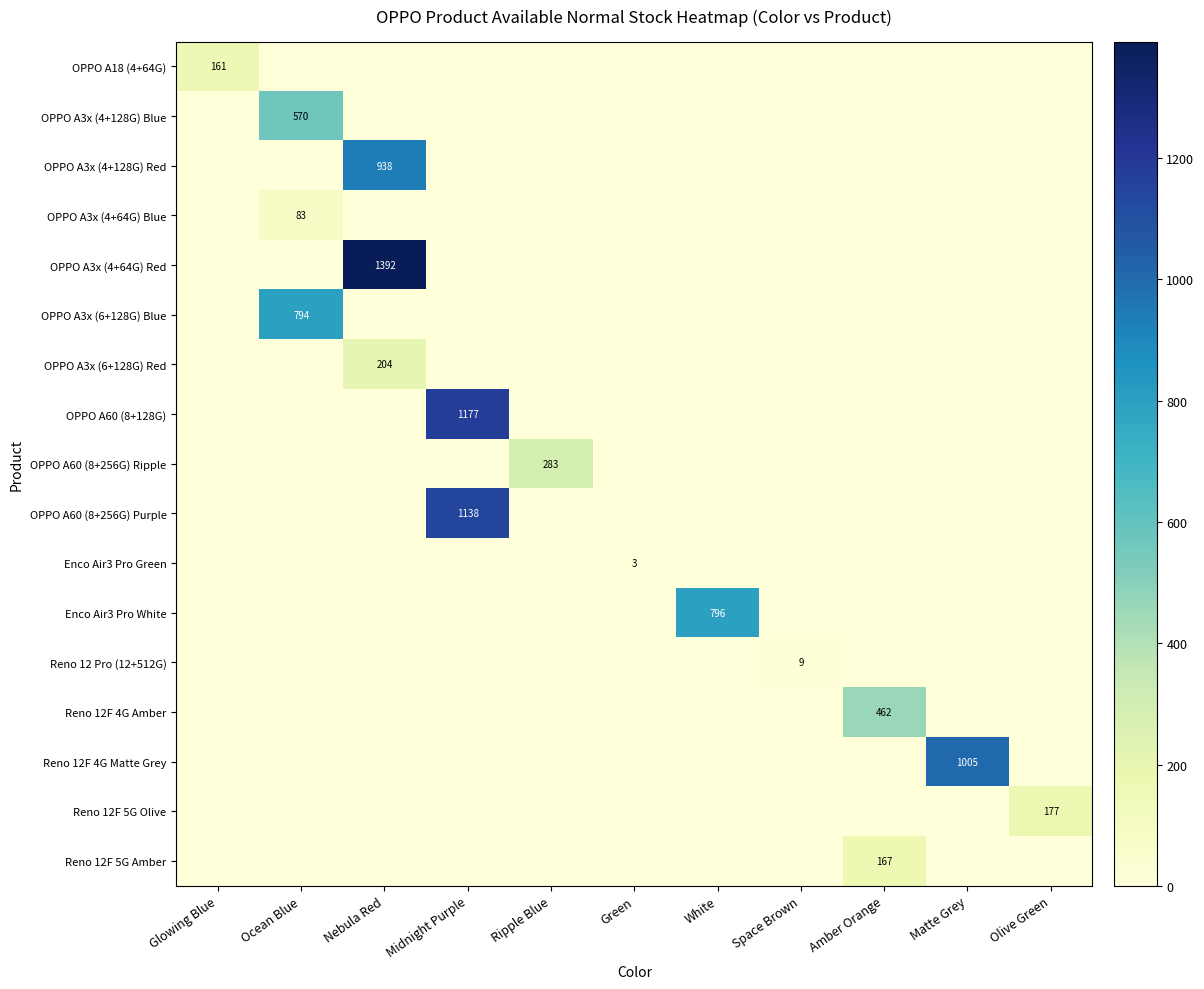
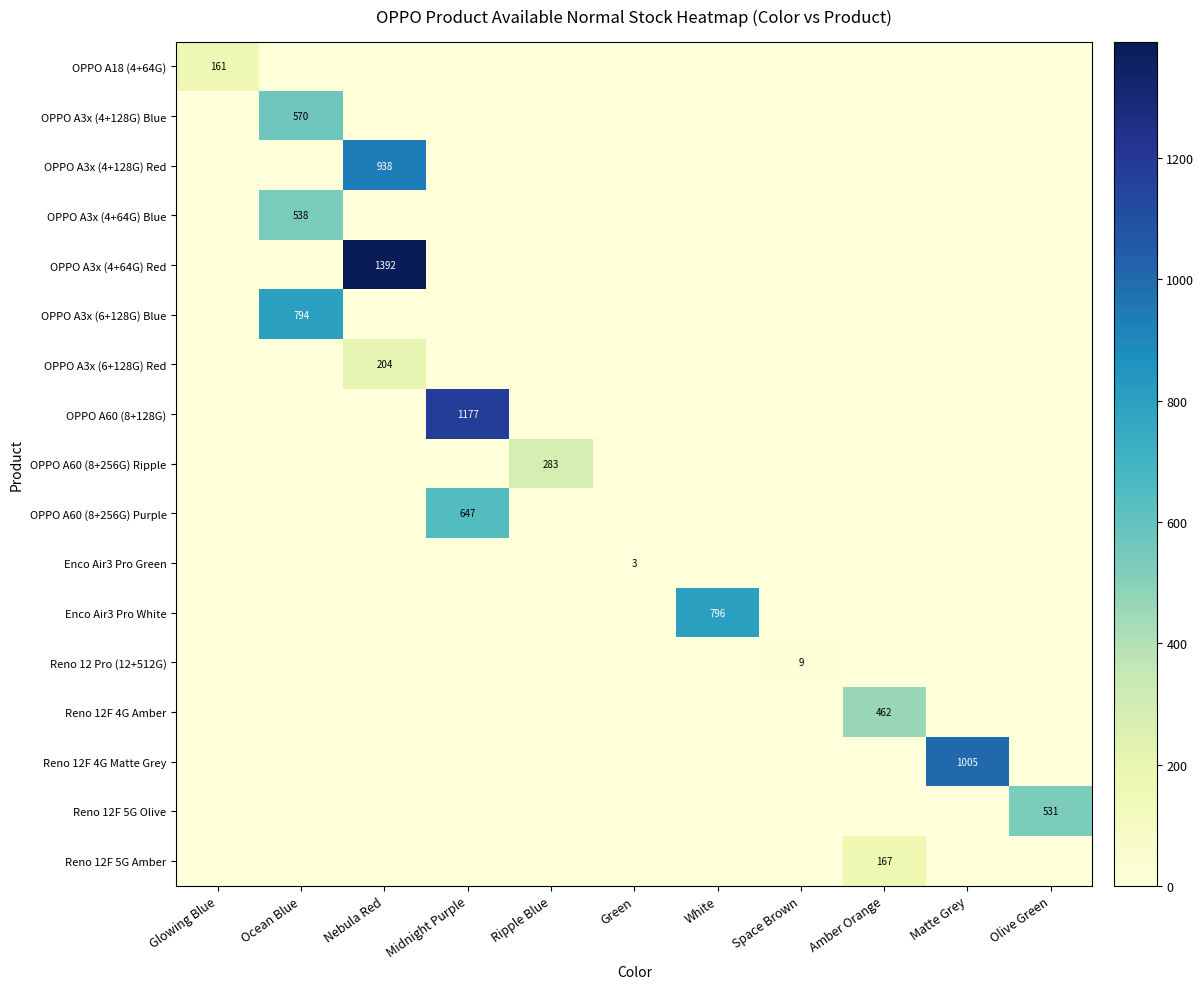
  {
    "OPPO A18 (4+64G)": {
      "Glowing Blue": 161
    },
    "OPPO A3x (4+128G) Blue": {
      "Ocean Blue": 570
    },
    "OPPO A3x (4+128G) Red": {
      "Nebula Red": 938
    },
    "OPPO A3x (4+64G) Blue": {
-     "Ocean Blue": 83
+     "Ocean Blue": 538
    },
    "OPPO A3x (4+64G) Red": {
      "Nebula Red": 1392
    },
    "OPPO A3x (6+128G) Blue": {
      "Ocean Blue": 794
    },
    "OPPO A3x (6+128G) Red": {
      "Nebula Red": 204
    },
    "OPPO A60 (8+128G)": {
      "Midnight Purple": 1177
    },
    "OPPO A60 (8+256G) Ripple": {
      "Ripple Blue": 283
    },
    "OPPO A60 (8+256G) Purple": {
-     "Midnight Purple": 1138
+     "Midnight Purple": 647
    },
    "Enco Air3 Pro Green": {
      "Green": 3
    },
    "Enco Air3 Pro White": {
      "White": 796
    },
    "Reno 12 Pro (12+512G)": {
      "Space Brown": 9
    },
    "Reno 12F 4G Amber": {
      "Amber Orange": 462
    },
    "Reno 12F 4G Matte Grey": {
      "Matte Grey": 1005
    },
    "Reno 12F 5G Olive": {
-     "Olive Green": 177
+     "Olive Green": 531
    },
    "Reno 12F 5G Amber": {
      "Amber Orange": 167
    }
  }
